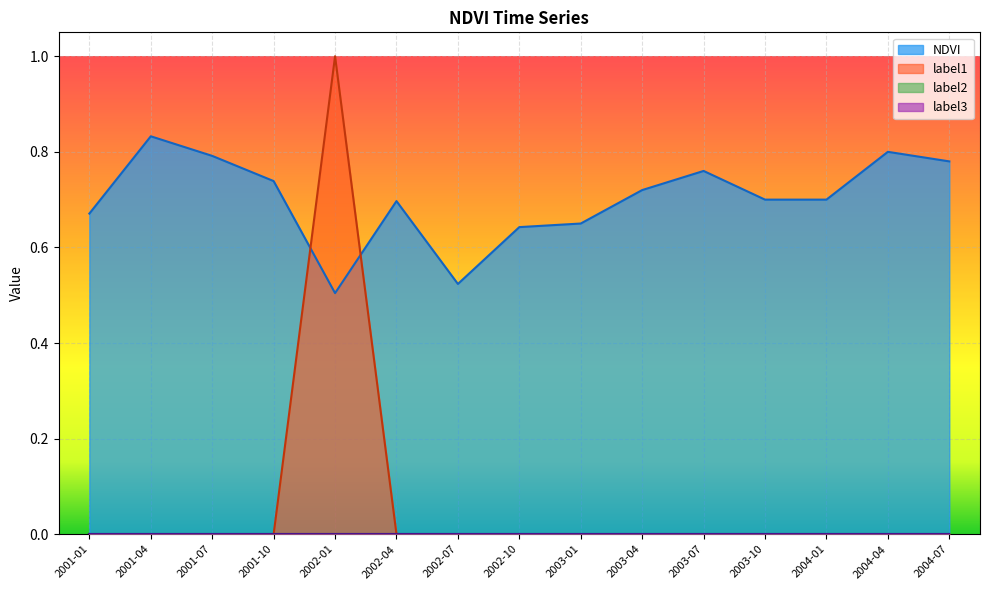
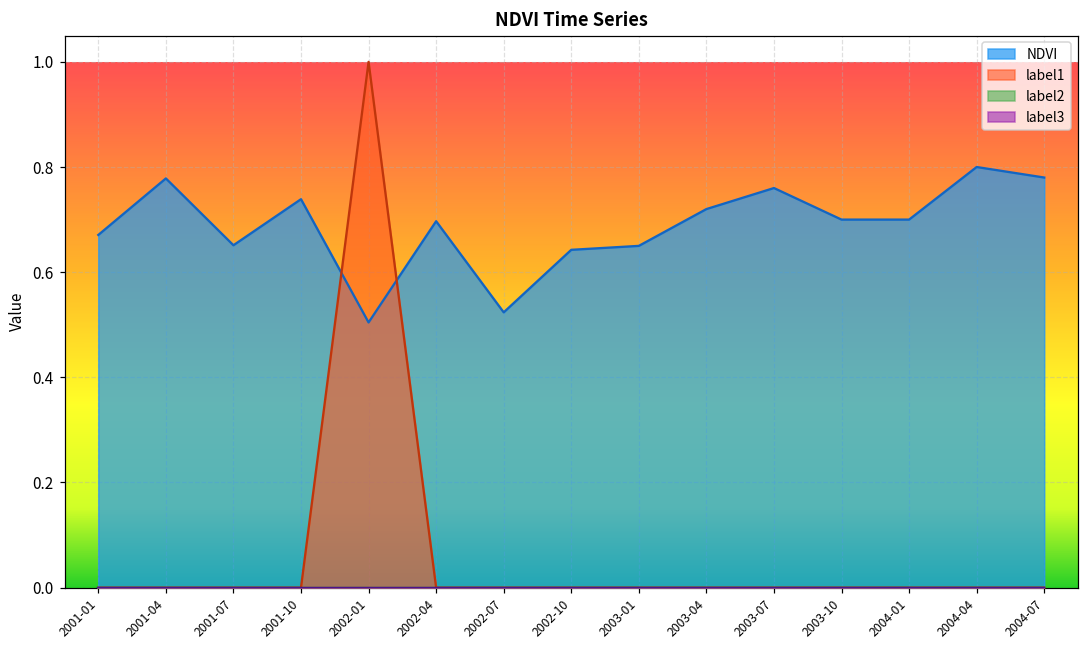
  {
    "NDVI": {
      "2001-01": 0.67,
-     "2001-04": 0.83,
-     "2001-07": 0.79,
+     "2001-04": 0.78,
+     "2001-07": 0.65,
      "2001-10": 0.74,
      "2002-01": 0.50,
      "2002-04": 0.70,
      "2002-07": 0.52,
      "2002-10": 0.64,
      "2003-01": 0.65,
      "2003-04": 0.72,
      "2003-07": 0.76,
      "2003-10": 0.70,
      "2004-01": 0.70,
      "2004-04": 0.80,
      "2004-07": 0.78
    },
    "label1": {
      "2002-01": 1.00
    },
    "label3": {
      "2002-01": 0.00
    }
  }
